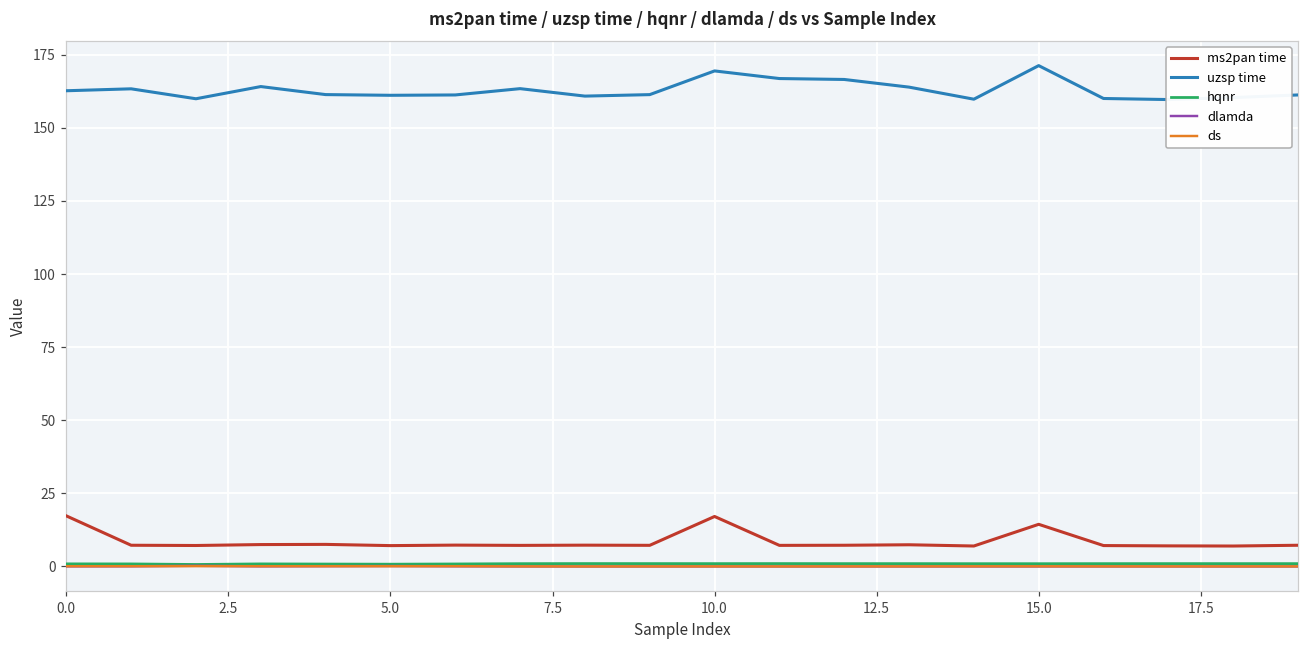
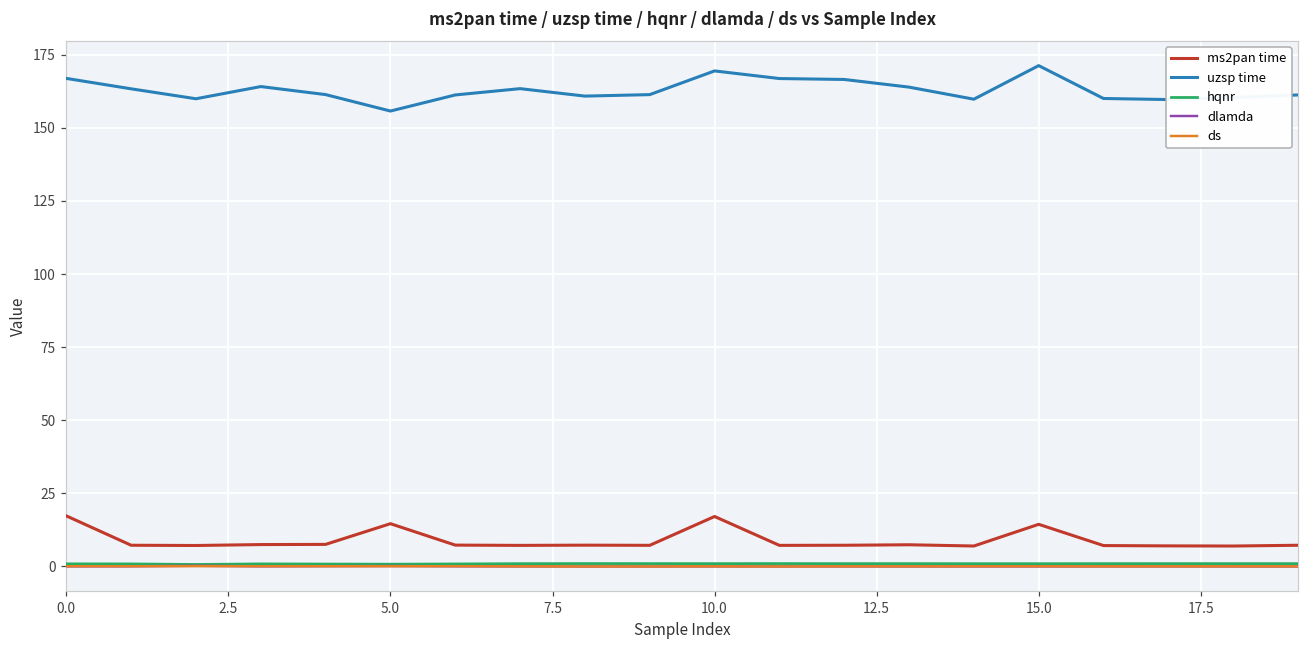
  {
    "ms2pan time": {
      "0.0": 17,
-     "5.0": 7,
+     "5.0": 15,
      "10.0": 17,
      "15.0": 14
    },
    "uzsp time": {
-     "0.0": 163,
-     "5.0": 161,
+     "0.0": 167,
+     "5.0": 156,
      "10.0": 169,
      "15.0": 171
    }
  }
